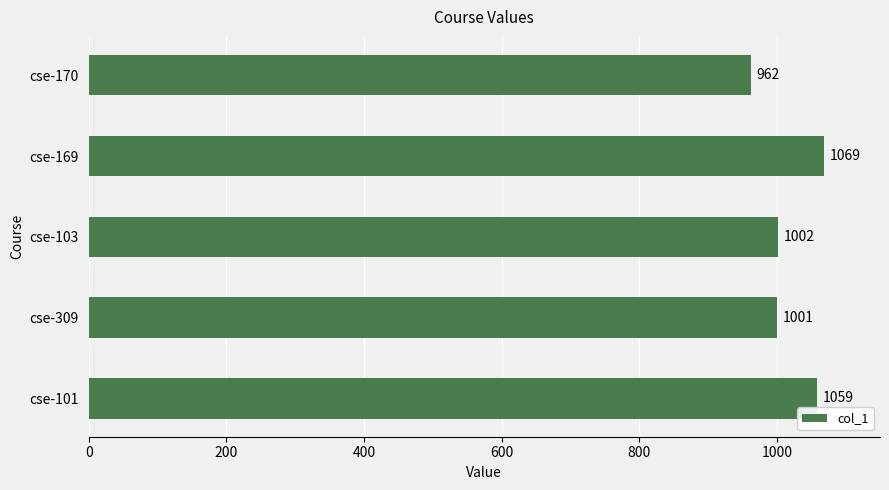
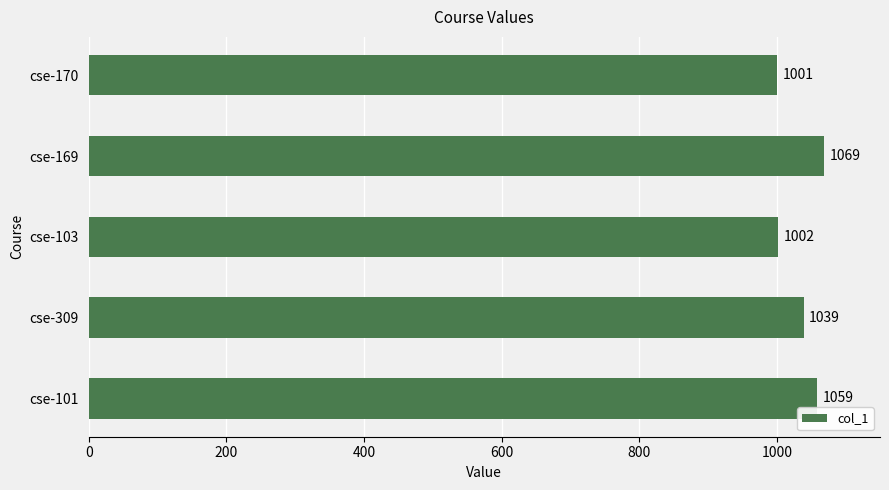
  {
-   "cse-170": 962,
+   "cse-170": 1001,
    "cse-169": 1069,
    "cse-103": 1002,
-   "cse-309": 1001,
+   "cse-309": 1039,
    "cse-101": 1059
  }
